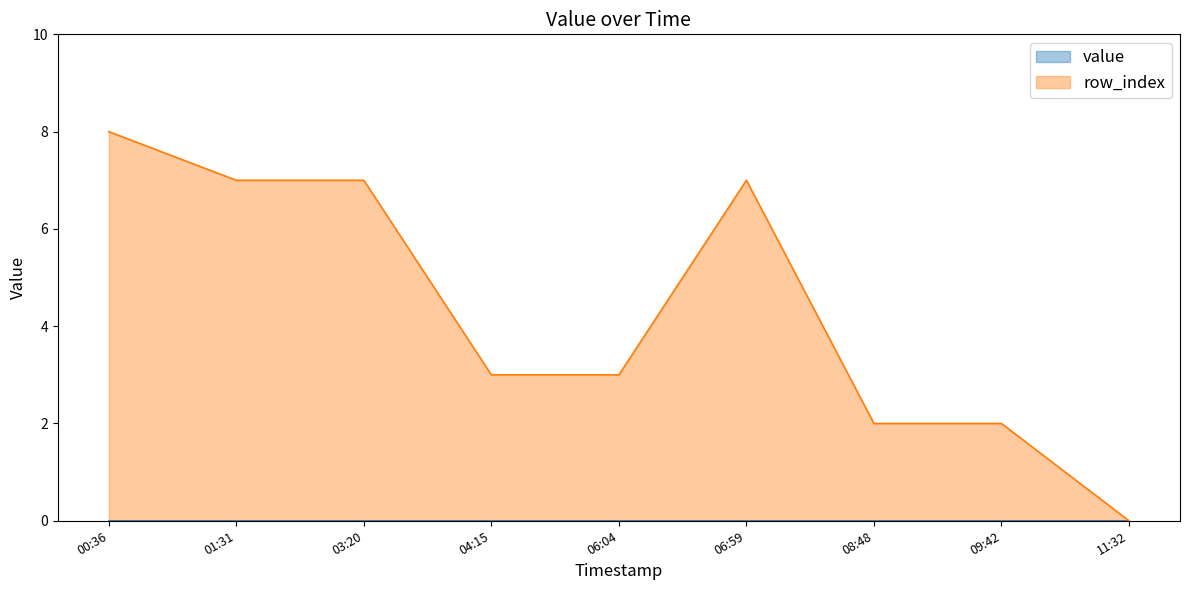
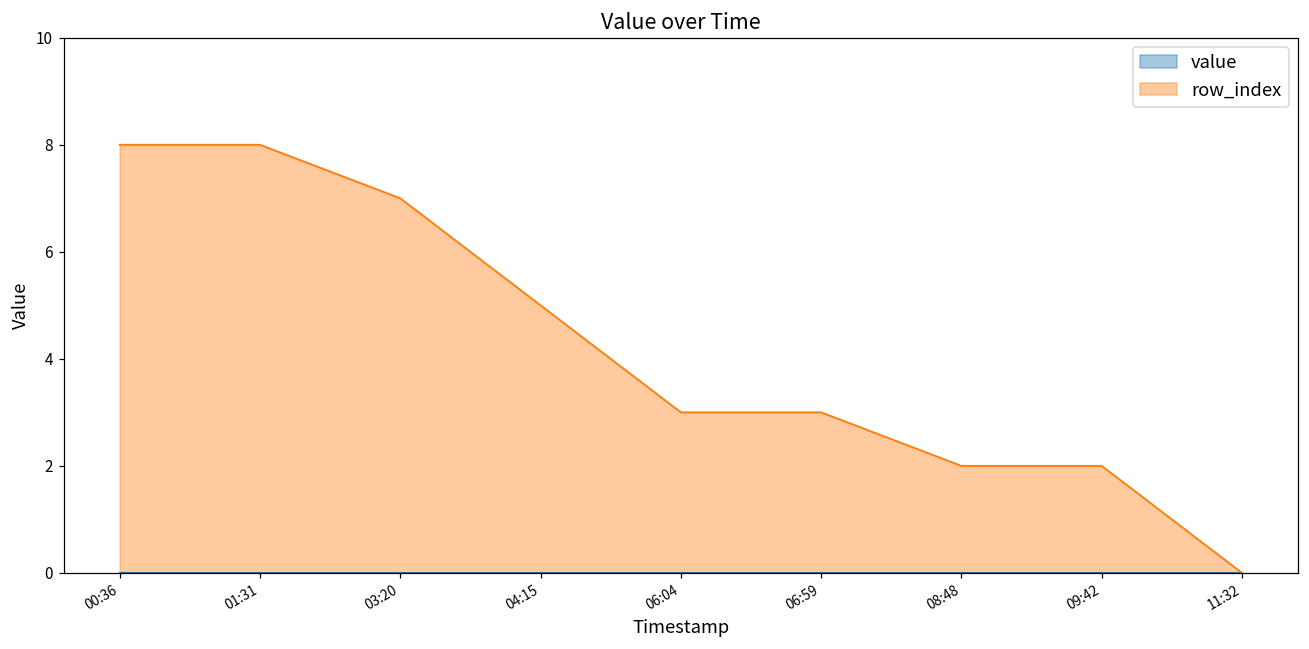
  {
    "value": {
      "00:36": 0,
      "01:31": 0,
      "03:20": 0,
      "04:15": 0,
      "06:04": 0,
      "06:59": 0,
      "08:48": 0,
      "09:42": 0
    },
    "row_index": {
      "00:36": 8,
-     "01:31": 7,
+     "01:31": 8,
      "03:20": 7,
-     "04:15": 3,
+     "04:15": 5,
      "06:04": 3,
-     "06:59": 7,
+     "06:59": 3,
      "08:48": 2,
      "09:42": 2
    }
  }
